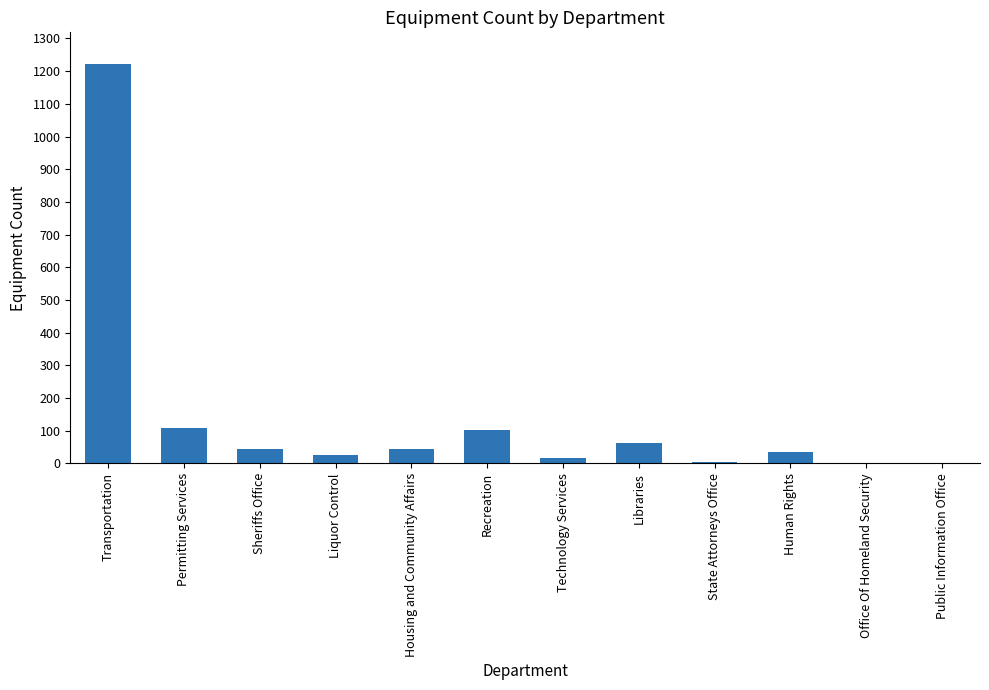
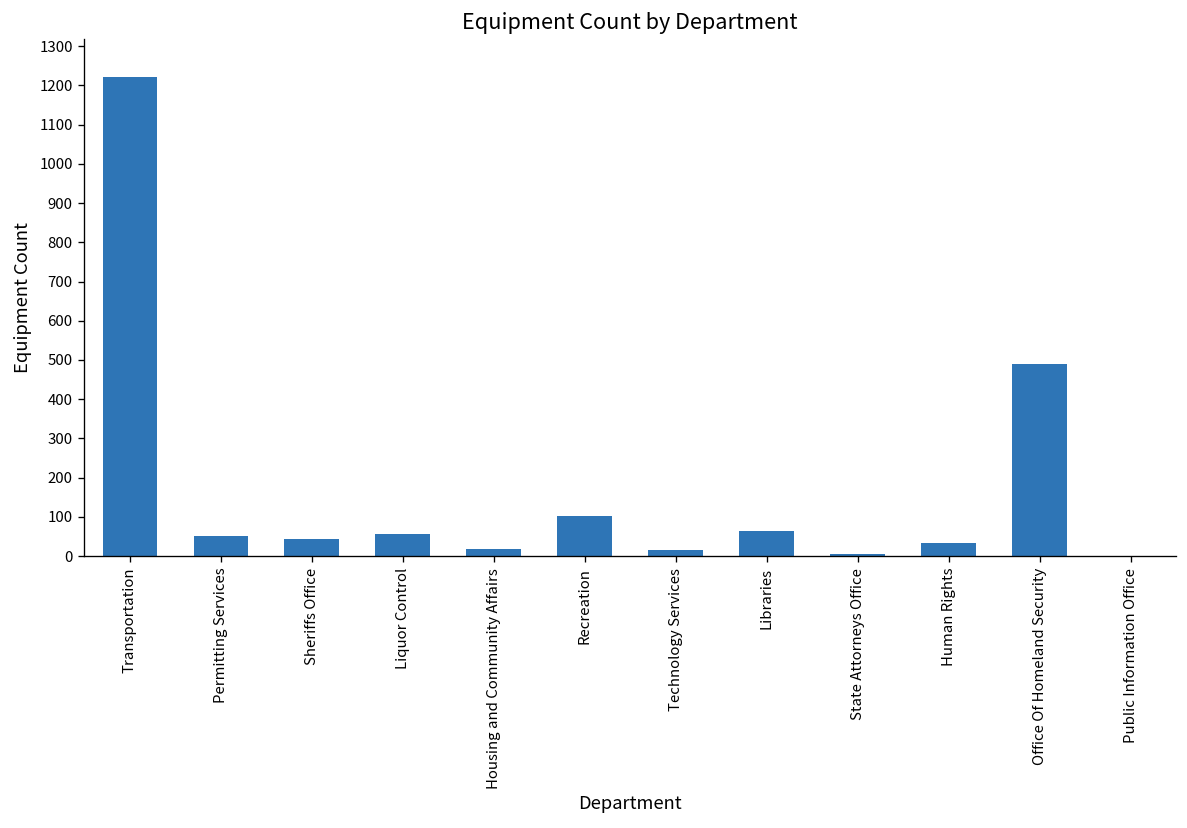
  {
    "Transportation": 1220,
-   "Permitting Services": 110,
+   "Permitting Services": 50,
    "Sheriffs Office": 50,
-   "Liquor Control": 30,
-   "Housing and Community Affairs": 50,
+   "Liquor Control": 60,
+   "Housing and Community Affairs": 20,
    "Recreation": 100,
    "Technology Services": 20,
    "Libraries": 60,
    "Human Rights": 30,
-   "Office Of Homeland Security": 0
+   "Office Of Homeland Security": 490
  }
